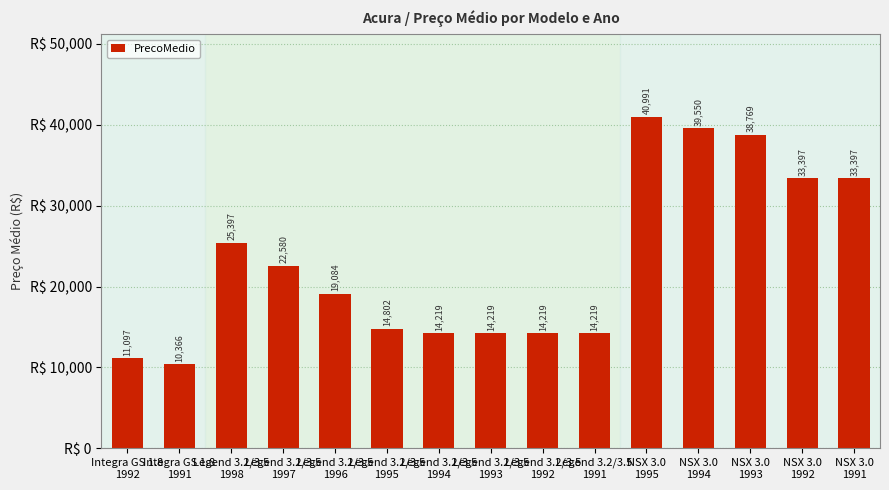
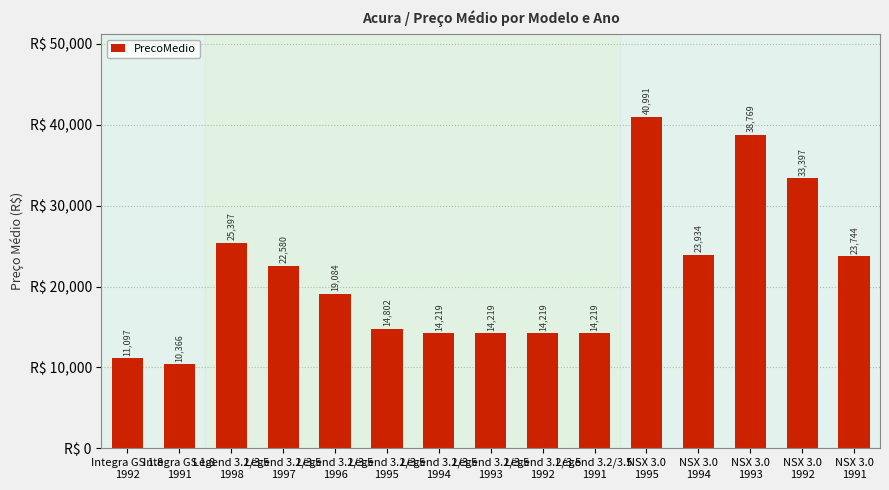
  {
    "NSX 3.0 1995": "40,991",
-   "NSX 3.0 1994": "39,550",
+   "NSX 3.0 1994": "23,934",
    "NSX 3.0 1993": "38,769",
    "NSX 3.0 1992": "33,397",
-   "NSX 3.0 1991": "33,397"
+   "NSX 3.0 1991": "23,744"
  }
